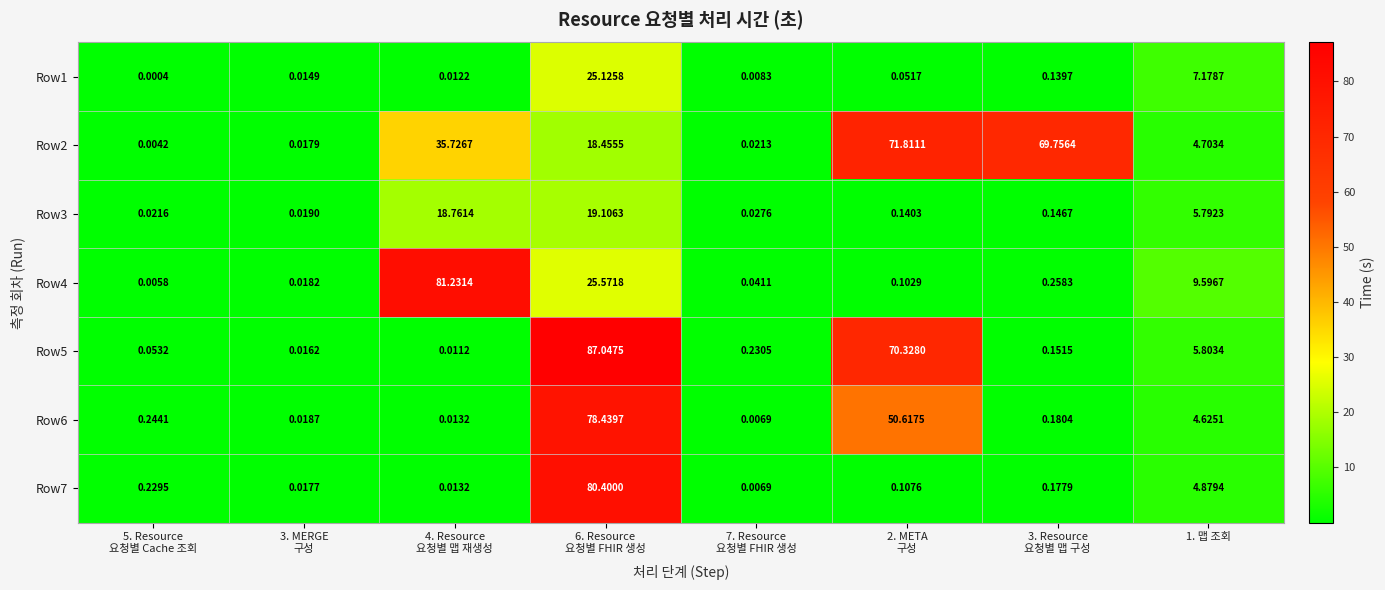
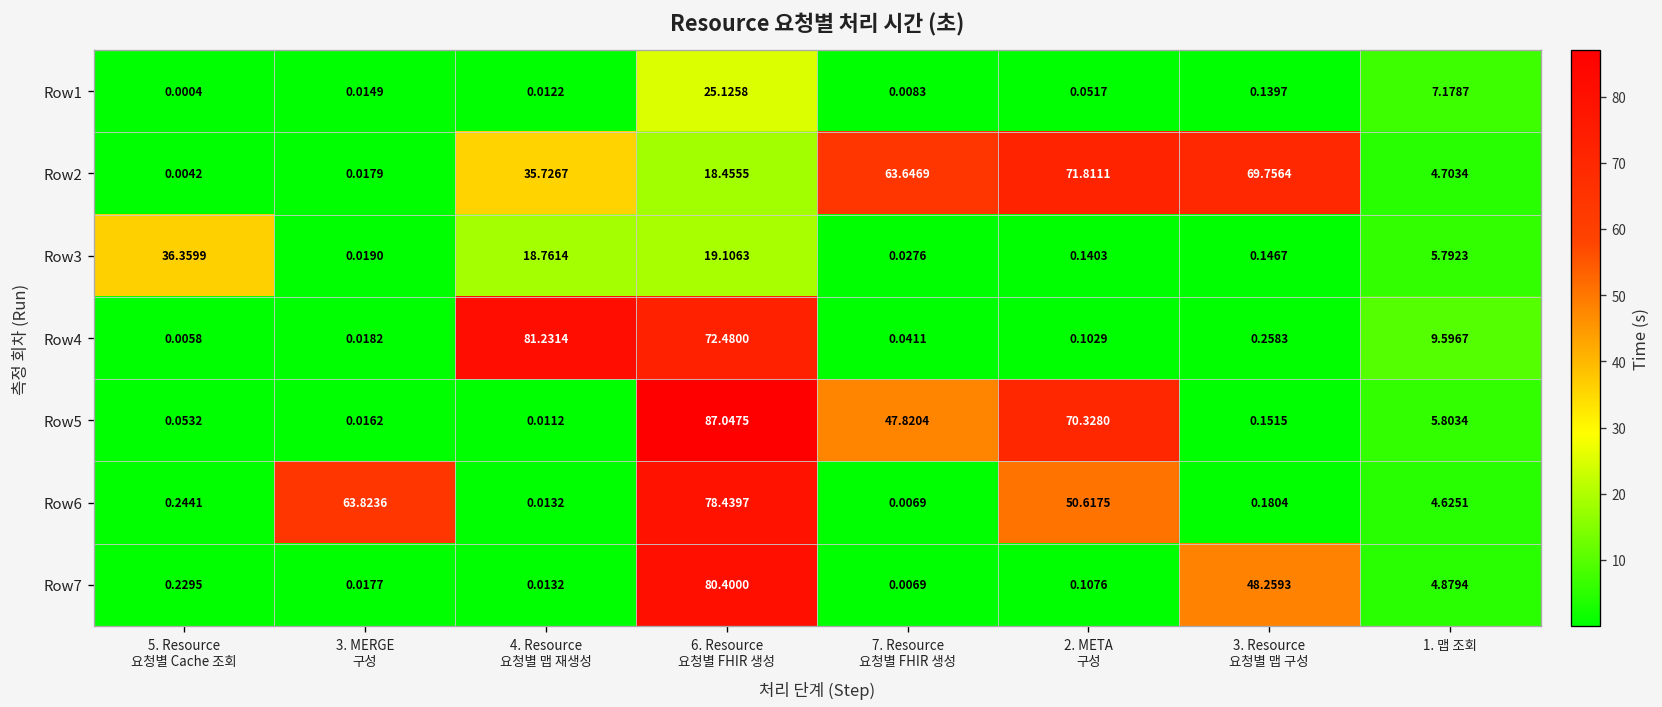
  {
    "Row1": {
      "5. Resource 요청별 Cache 조회": 0.0004,
      "3. MERGE 구성": 0.0149,
      "4. Resource 요청별 맵 재생성": 0.0122,
      "6. Resource 요청별 FHIR 생성": 25.1258,
      "7. Resource 요청별 FHIR 생성": 0.0083,
      "2. META 구성": 0.0517,
      "3. Resource 요청별 맵 구성": 0.1397,
      "1. 맵 조회": 7.1787
    },
    "Row2": {
      "5. Resource 요청별 Cache 조회": 0.0042,
      "3. MERGE 구성": 0.0179,
      "4. Resource 요청별 맵 재생성": 35.7267,
      "6. Resource 요청별 FHIR 생성": 18.4555,
-     "7. Resource 요청별 FHIR 생성": 0.0213,
+     "7. Resource 요청별 FHIR 생성": 63.6469,
      "2. META 구성": 71.8111,
      "3. Resource 요청별 맵 구성": 69.7564,
      "1. 맵 조회": 4.7034
    },
    "Row3": {
-     "5. Resource 요청별 Cache 조회": 0.0216,
+     "5. Resource 요청별 Cache 조회": 36.3599,
      "3. MERGE 구성": 0.0190,
      "4. Resource 요청별 맵 재생성": 18.7614,
      "6. Resource 요청별 FHIR 생성": 19.1063,
      "7. Resource 요청별 FHIR 생성": 0.0276,
      "2. META 구성": 0.1403,
      "3. Resource 요청별 맵 구성": 0.1467,
      "1. 맵 조회": 5.7923
    },
    "Row4": {
      "5. Resource 요청별 Cache 조회": 0.0058,
      "3. MERGE 구성": 0.0182,
      "4. Resource 요청별 맵 재생성": 81.2314,
-     "6. Resource 요청별 FHIR 생성": 25.5718,
+     "6. Resource 요청별 FHIR 생성": 72.4800,
      "7. Resource 요청별 FHIR 생성": 0.0411,
      "2. META 구성": 0.1029,
      "3. Resource 요청별 맵 구성": 0.2583,
      "1. 맵 조회": 9.5967
    },
    "Row5": {
      "5. Resource 요청별 Cache 조회": 0.0532,
      "3. MERGE 구성": 0.0162,
      "4. Resource 요청별 맵 재생성": 0.0112,
      "6. Resource 요청별 FHIR 생성": 87.0475,
-     "7. Resource 요청별 FHIR 생성": 0.2305,
+     "7. Resource 요청별 FHIR 생성": 47.8204,
      "2. META 구성": 70.3280,
      "3. Resource 요청별 맵 구성": 0.1515,
      "1. 맵 조회": 5.8034
    },
    "Row6": {
      "5. Resource 요청별 Cache 조회": 0.2441,
-     "3. MERGE 구성": 0.0187,
+     "3. MERGE 구성": 63.8236,
      "4. Resource 요청별 맵 재생성": 0.0132,
      "6. Resource 요청별 FHIR 생성": 78.4397,
      "7. Resource 요청별 FHIR 생성": 0.0069,
      "2. META 구성": 50.6175,
      "3. Resource 요청별 맵 구성": 0.1804,
      "1. 맵 조회": 4.6251
    },
    "Row7": {
      "5. Resource 요청별 Cache 조회": 0.2295,
      "3. MERGE 구성": 0.0177,
      "4. Resource 요청별 맵 재생성": 0.0132,
      "6. Resource 요청별 FHIR 생성": 80.4000,
      "7. Resource 요청별 FHIR 생성": 0.0069,
      "2. META 구성": 0.1076,
-     "3. Resource 요청별 맵 구성": 0.1779,
+     "3. Resource 요청별 맵 구성": 48.2593,
      "1. 맵 조회": 4.8794
    }
  }
